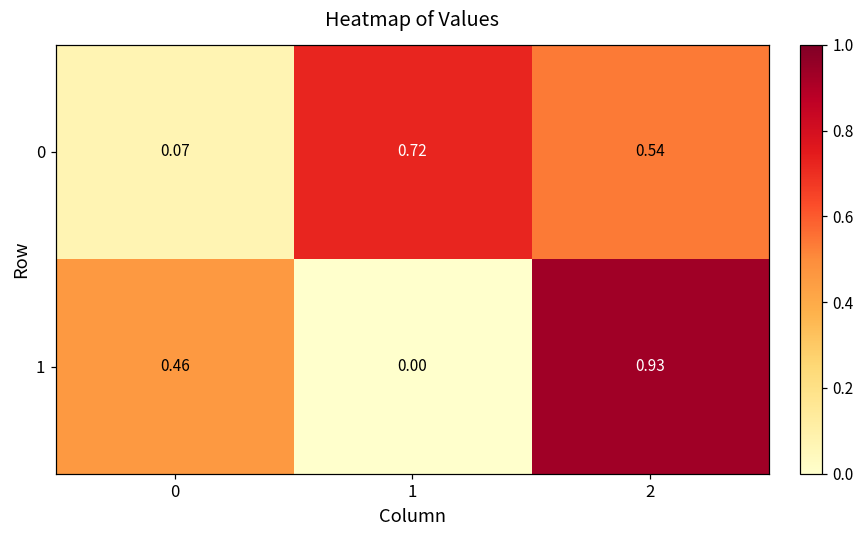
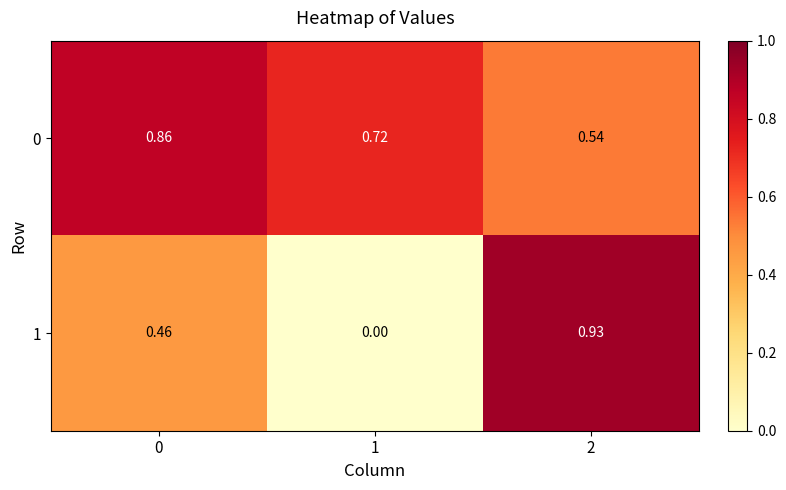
  {
    "0": {
-     "0": 0.07,
+     "0": 0.86,
      "1": 0.72,
      "2": 0.54
    },
    "1": {
      "0": 0.46,
      "1": 0.00,
      "2": 0.93
    }
  }
